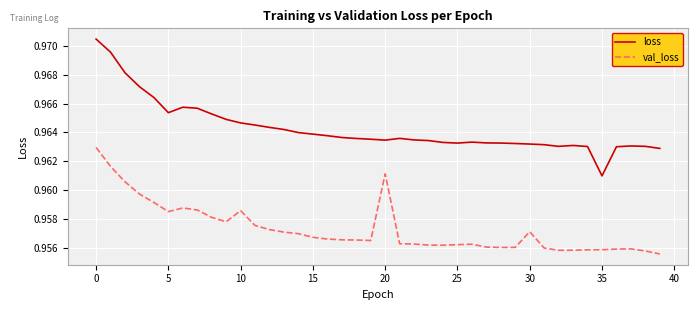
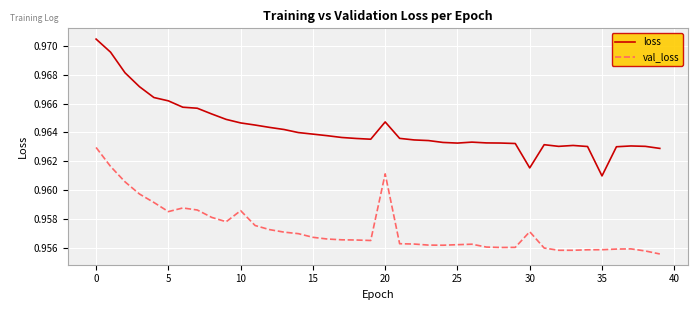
  {
    "loss": {
      "0": 0.9705,
-     "5": 0.9654,
+     "5": 0.9662,
      "10": 0.9647,
      "15": 0.9639,
-     "20": 0.9635,
+     "20": 0.9647,
      "25": 0.9633,
-     "30": 0.9632,
+     "30": 0.9615,
      "35": 0.9610
    },
    "val_loss": {
      "0": 0.9630,
      "5": 0.9585,
      "10": 0.9586,
      "15": 0.9567,
      "20": 0.9611,
      "25": 0.9562,
      "30": 0.9571,
      "35": 0.9558
    }
  }
